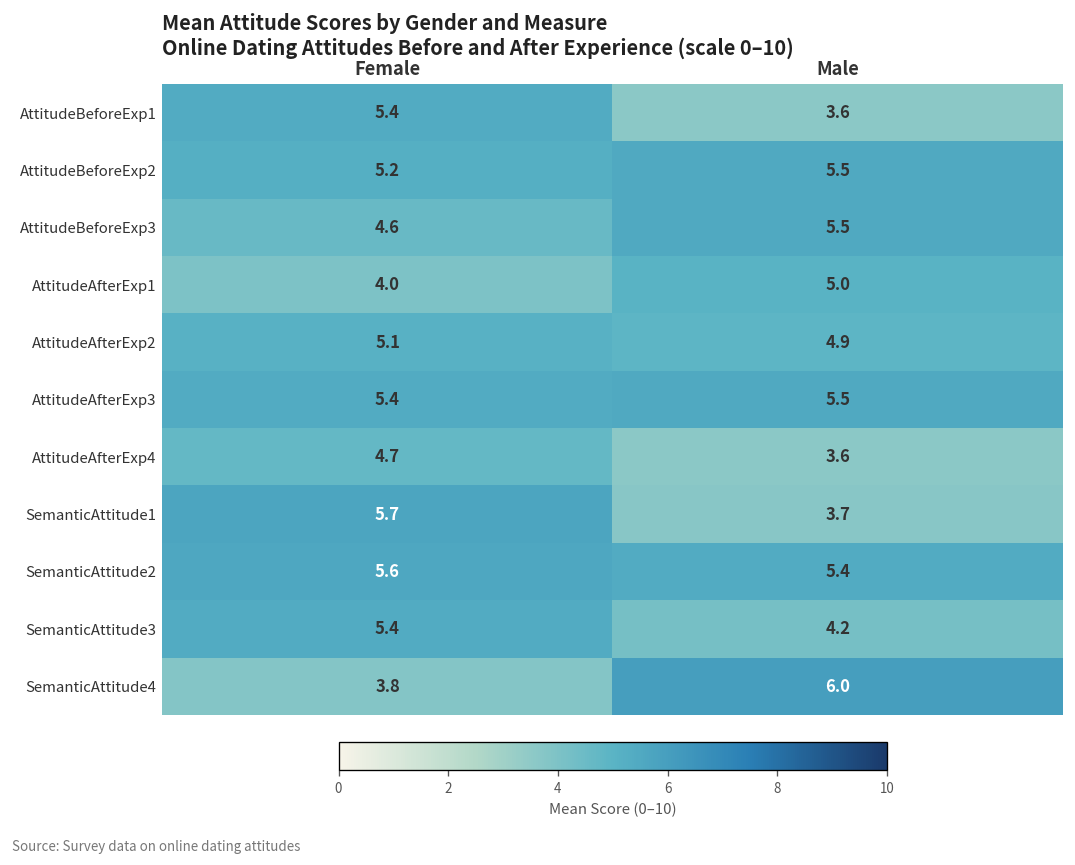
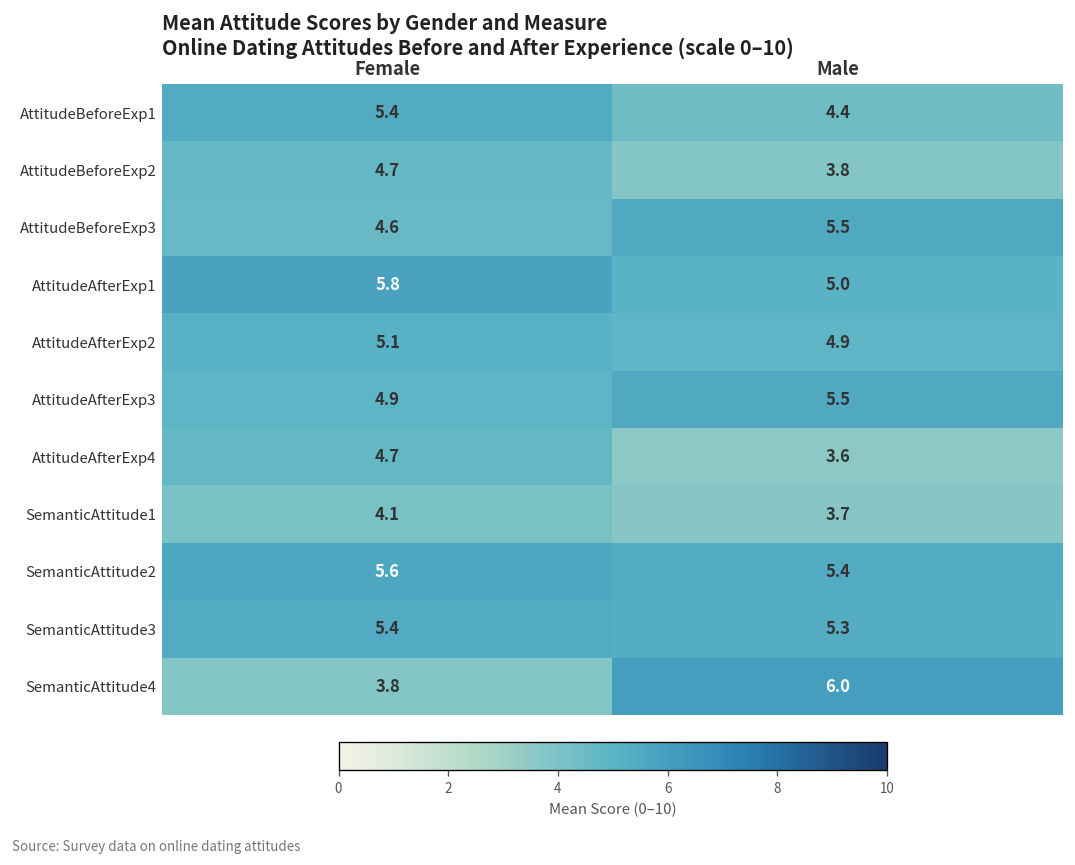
  {
    "AttitudeBeforeExp1": {
      "Female": 5.4,
-     "Male": 3.6
+     "Male": 4.4
    },
    "AttitudeBeforeExp2": {
-     "Female": 5.2,
-     "Male": 5.5
+     "Female": 4.7,
+     "Male": 3.8
    },
    "AttitudeBeforeExp3": {
      "Female": 4.6,
      "Male": 5.5
    },
    "AttitudeAfterExp1": {
-     "Female": 4.0,
+     "Female": 5.8,
      "Male": 5.0
    },
    "AttitudeAfterExp2": {
      "Female": 5.1,
      "Male": 4.9
    },
    "AttitudeAfterExp3": {
-     "Female": 5.4,
+     "Female": 4.9,
      "Male": 5.5
    },
    "AttitudeAfterExp4": {
      "Female": 4.7,
      "Male": 3.6
    },
    "SemanticAttitude1": {
-     "Female": 5.7,
+     "Female": 4.1,
      "Male": 3.7
    },
    "SemanticAttitude2": {
      "Female": 5.6,
      "Male": 5.4
    },
    "SemanticAttitude3": {
      "Female": 5.4,
-     "Male": 4.2
+     "Male": 5.3
    },
    "SemanticAttitude4": {
      "Female": 3.8,
      "Male": 6.0
    }
  }
